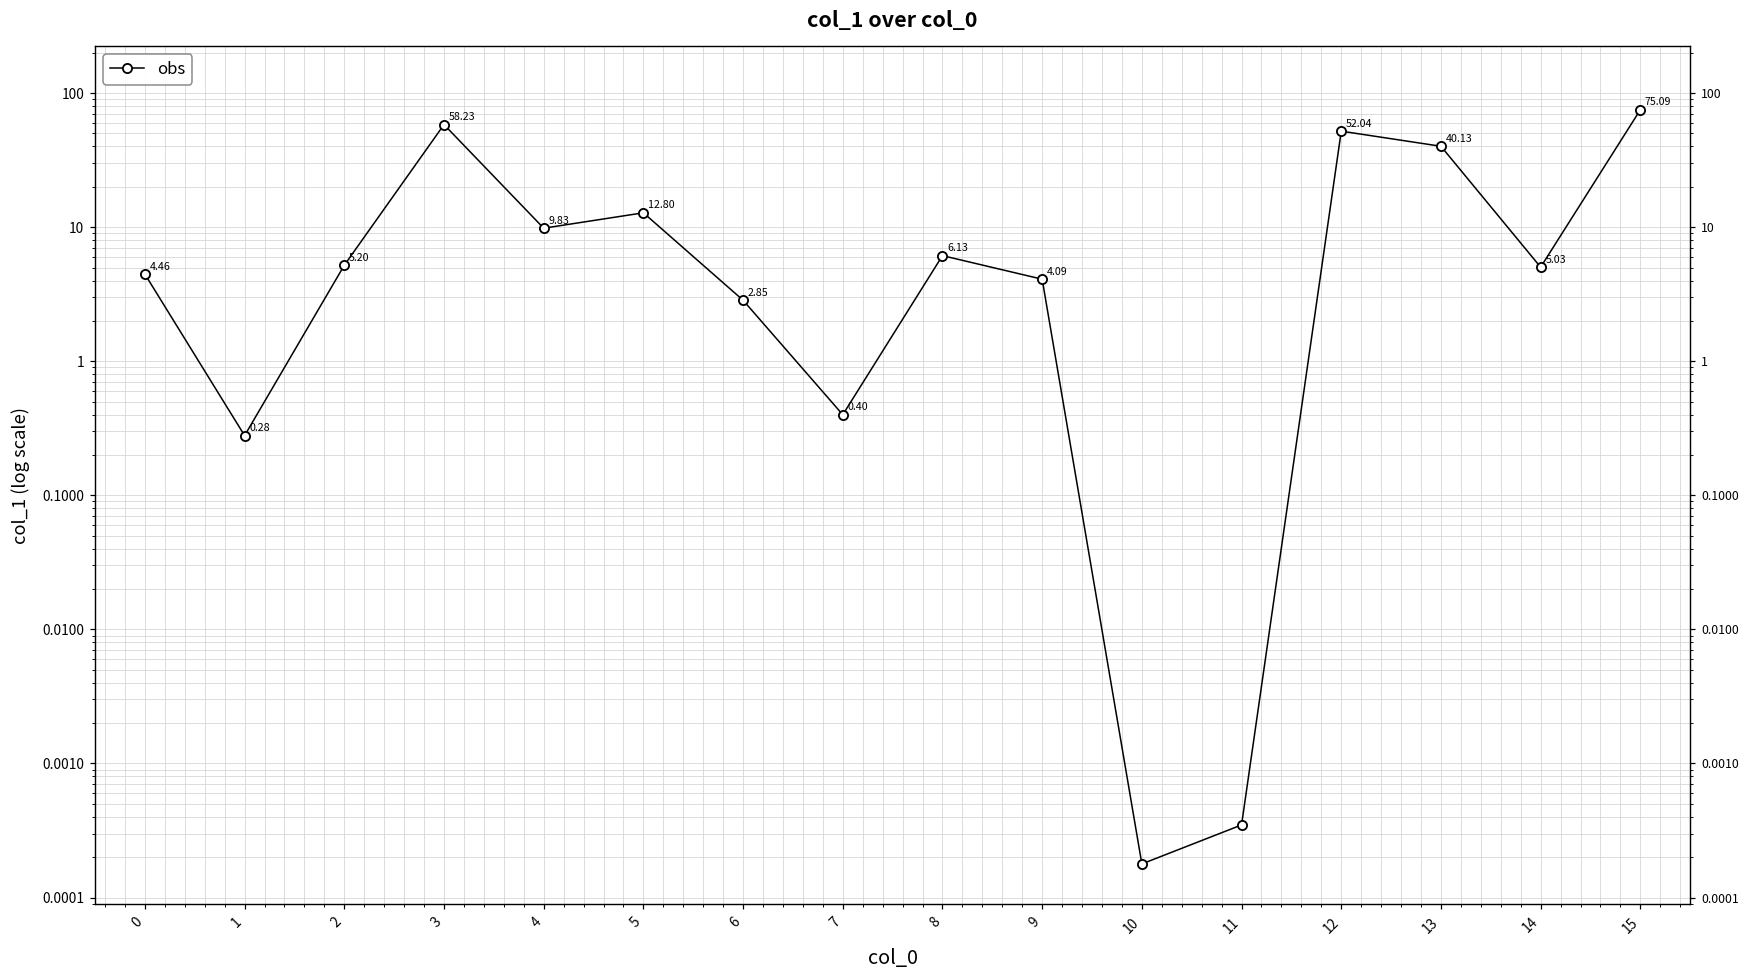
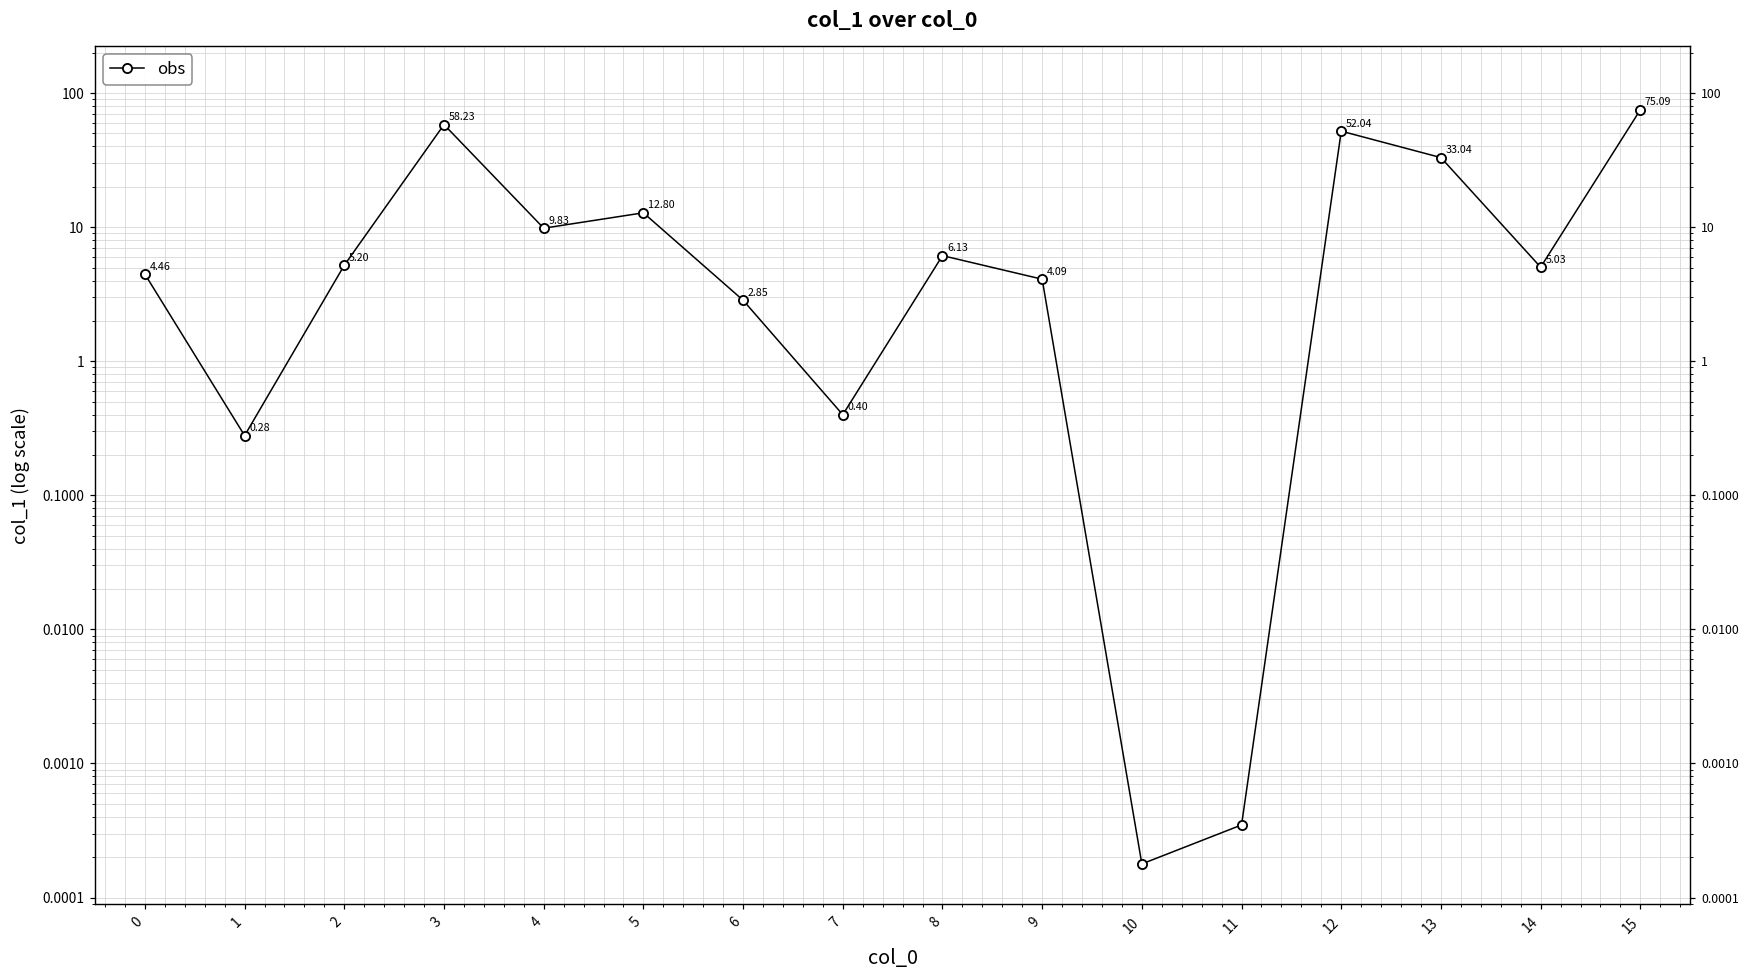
  {
    "0": 4.46,
    "1": 0.28,
    "2": 5.20,
    "3": 58.23,
    "4": 9.83,
    "5": 12.80,
    "6": 2.85,
    "7": 0.40,
    "8": 6.13,
    "9": 4.09,
    "12": 52.04,
-   "13": 40.13,
+   "13": 33.04,
    "14": 5.03,
    "15": 75.09
  }
